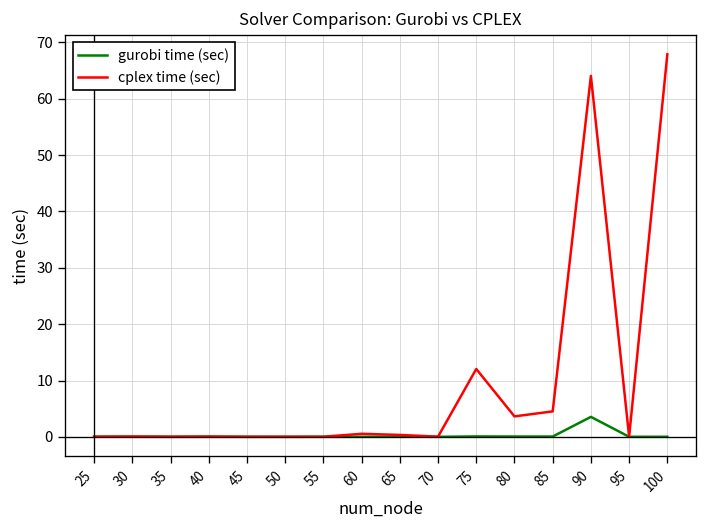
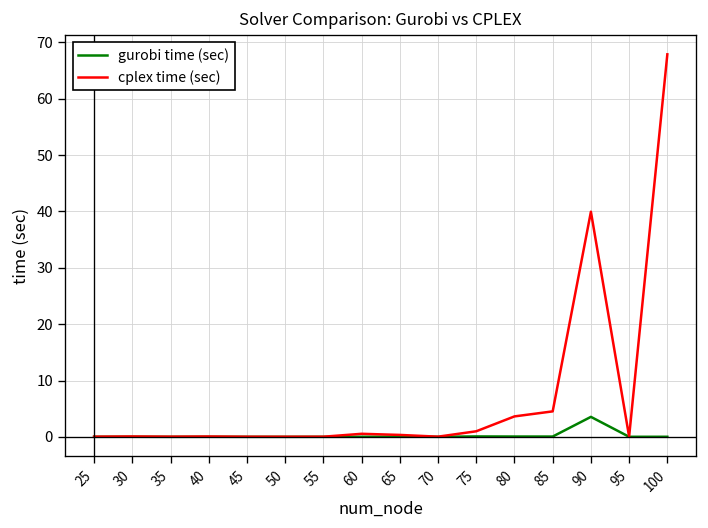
  {
    "gurobi time (sec)": {
      "75": 0,
      "80": 0,
      "85": 0,
      "90": 4,
      "100": 0
    },
    "cplex time (sec)": {
-     "75": 12,
+     "75": 1,
      "80": 4,
      "85": 5,
-     "90": 64,
+     "90": 40,
      "100": 68
    }
  }
